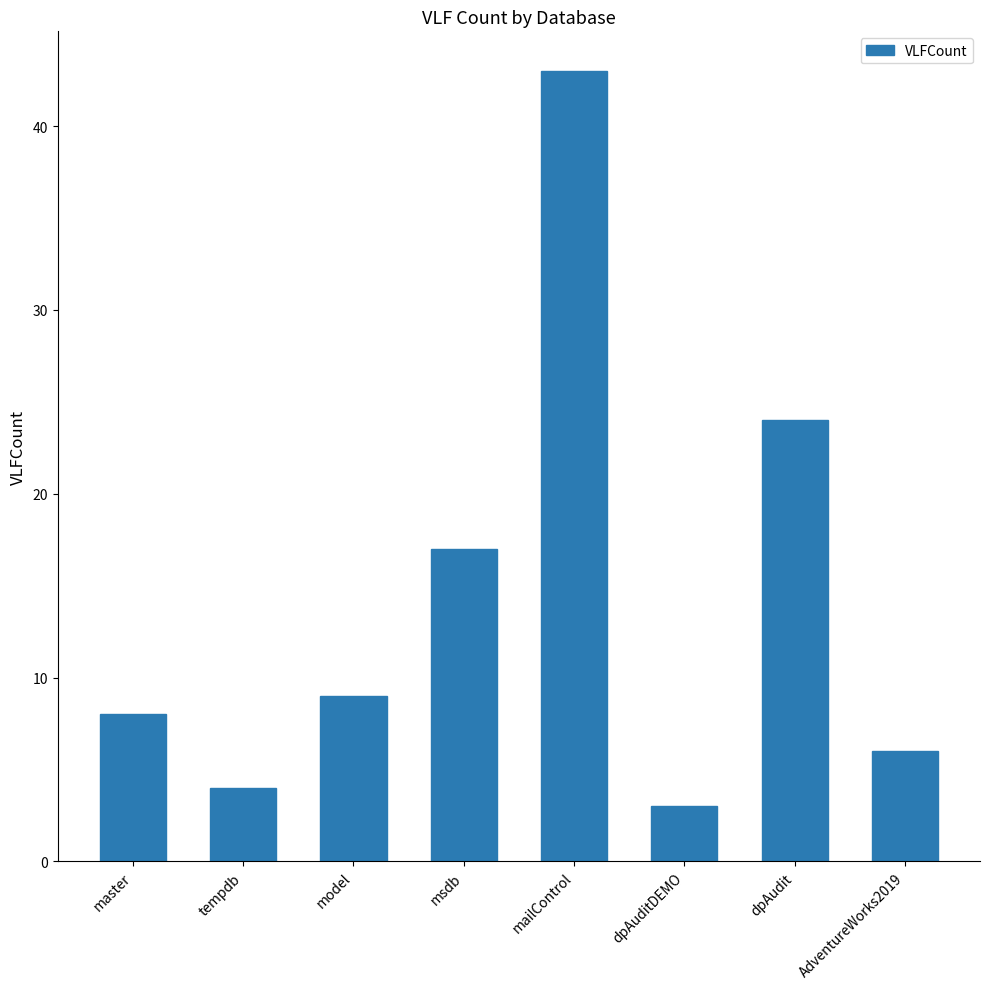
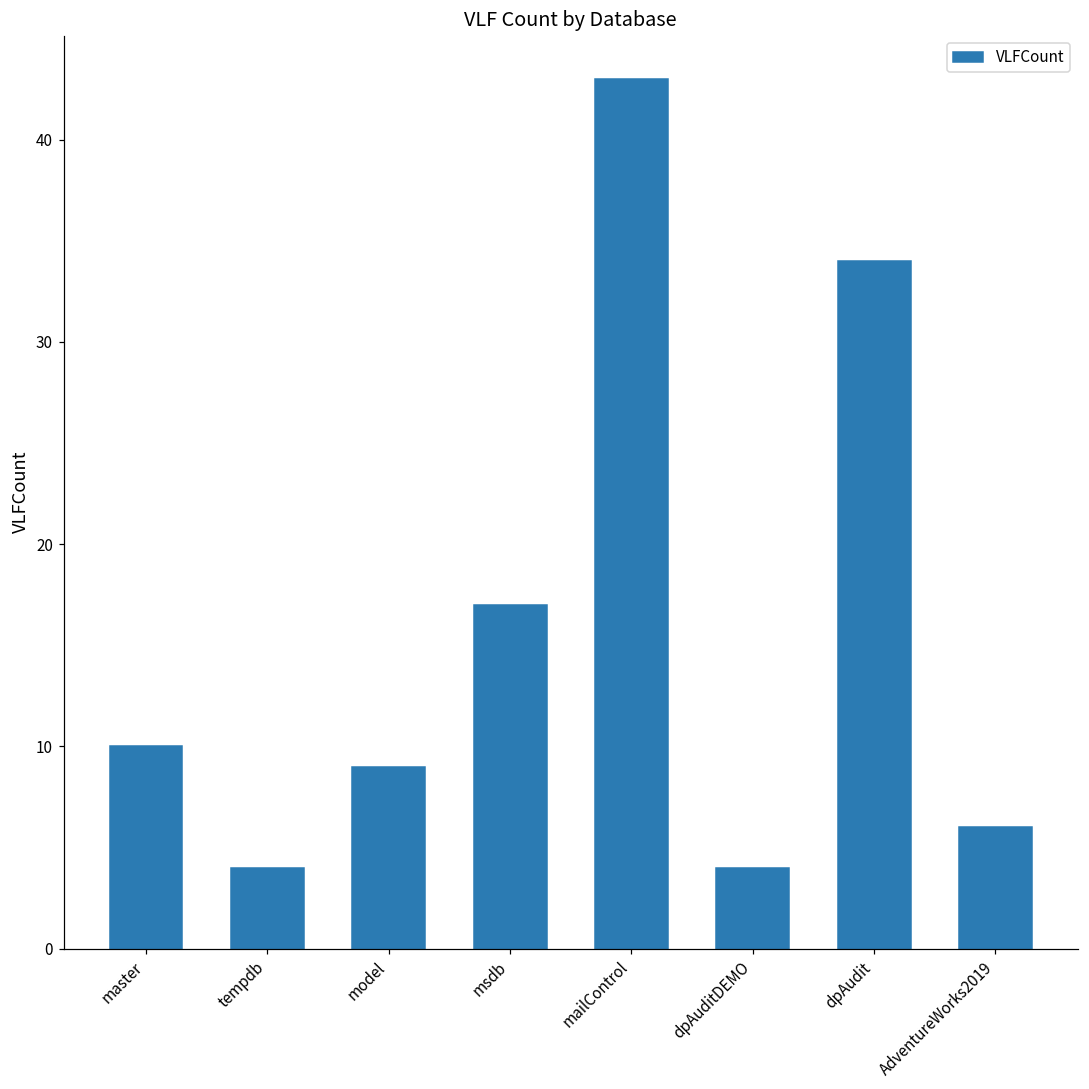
  {
-   "master": 8,
+   "master": 10,
    "tempdb": 4,
    "model": 9,
    "msdb": 17,
    "mailControl": 43,
-   "dpAuditDEMO": 3,
-   "dpAudit": 24,
+   "dpAuditDEMO": 4,
+   "dpAudit": 34,
    "AdventureWorks2019": 6
  }
